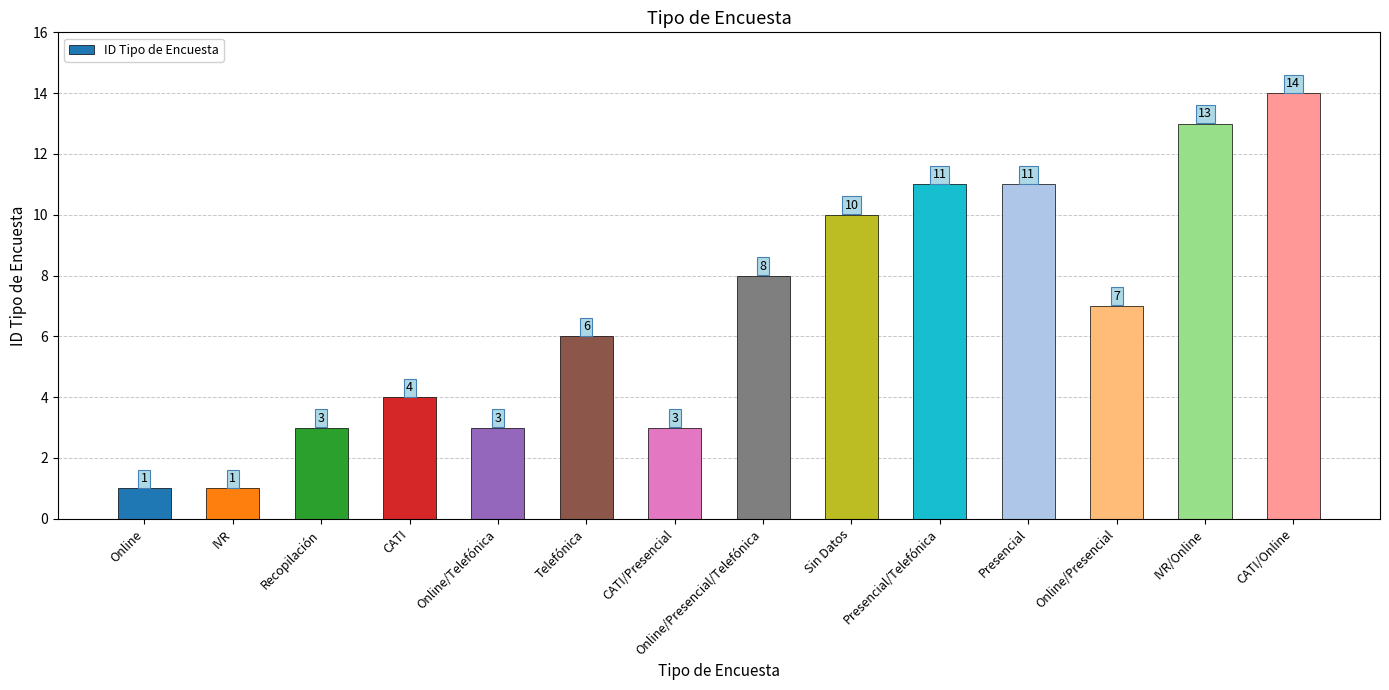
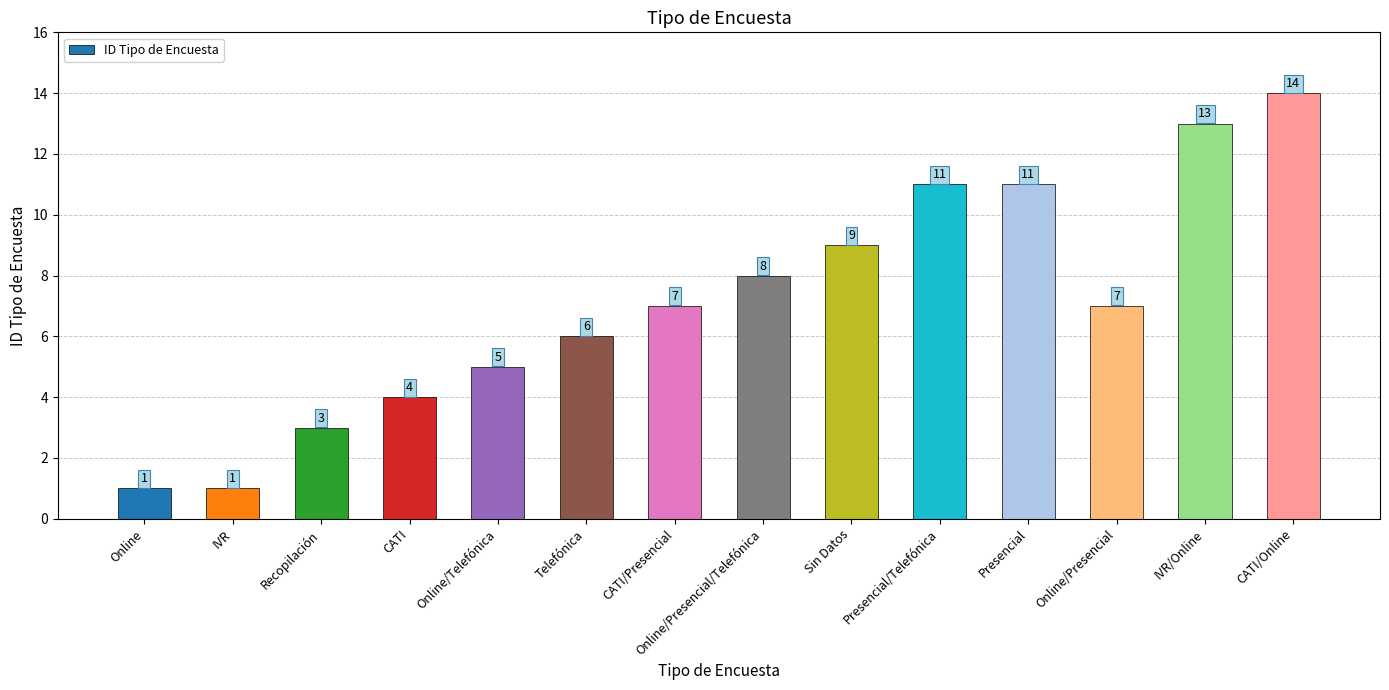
  {
-   "Online/Telefónica": 3,
-   "CATI/Presencial": 3,
-   "Sin Datos": 10
+   "Online/Telefónica": 5,
+   "CATI/Presencial": 7,
+   "Sin Datos": 9
  }
